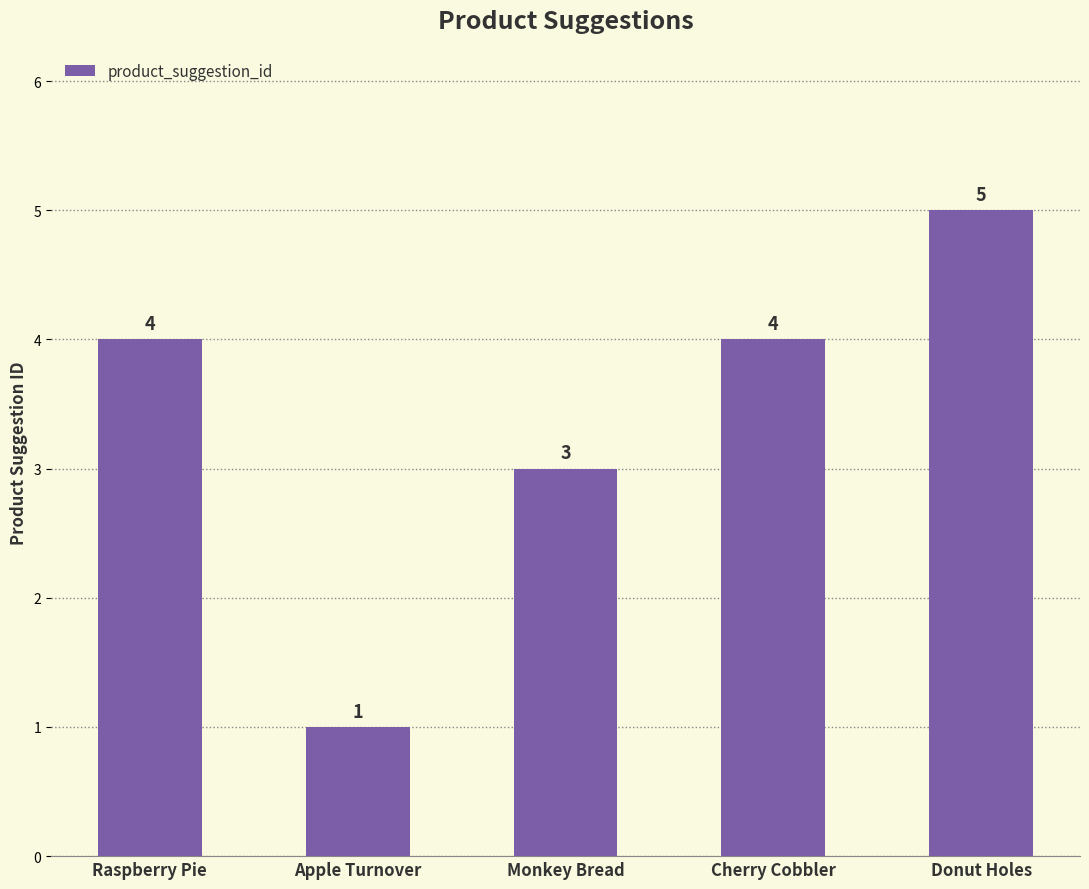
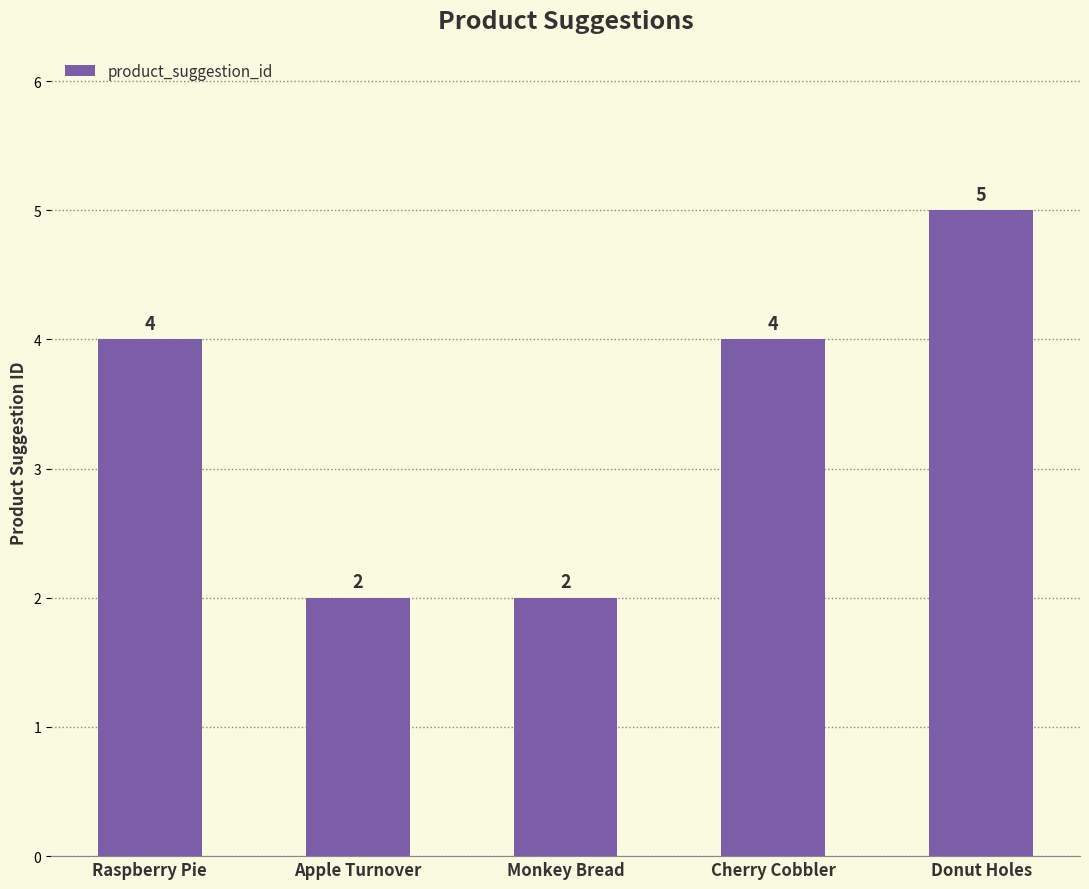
  {
    "Raspberry Pie": 4,
-   "Apple Turnover": 1,
-   "Monkey Bread": 3,
+   "Apple Turnover": 2,
+   "Monkey Bread": 2,
    "Cherry Cobbler": 4,
    "Donut Holes": 5
  }
